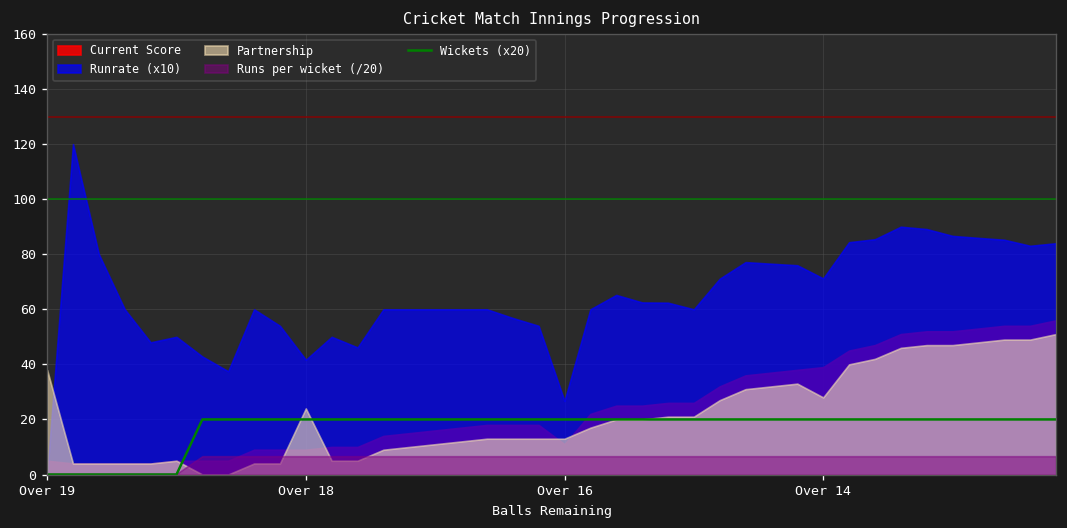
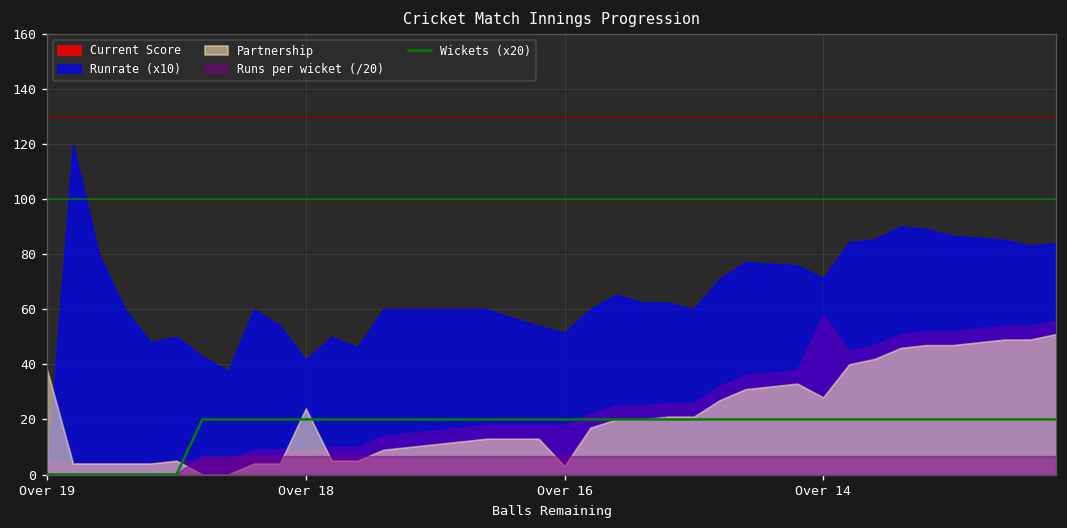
  {
    "Current Score": {
      "Over 19": 5,
      "Over 18": 9,
-     "Over 16": 11,
-     "Over 14": 39
+     "Over 16": 18,
+     "Over 14": 58
    },
    "Wickets (x20)": {
      "Over 18": 20,
      "Over 16": 20,
      "Over 14": 20
    },
    "Runrate (x10)": {
      "Over 18": 42,
-     "Over 16": 27,
+     "Over 16": 51,
      "Over 14": 71
    },
    "Partnership": {
      "Over 19": 38,
      "Over 18": 24,
-     "Over 16": 13,
+     "Over 16": 3,
      "Over 14": 28
    },
    "Runs per wicket (/20)": {
      "Over 18": 7,
      "Over 16": 7,
      "Over 14": 7
    }
  }
